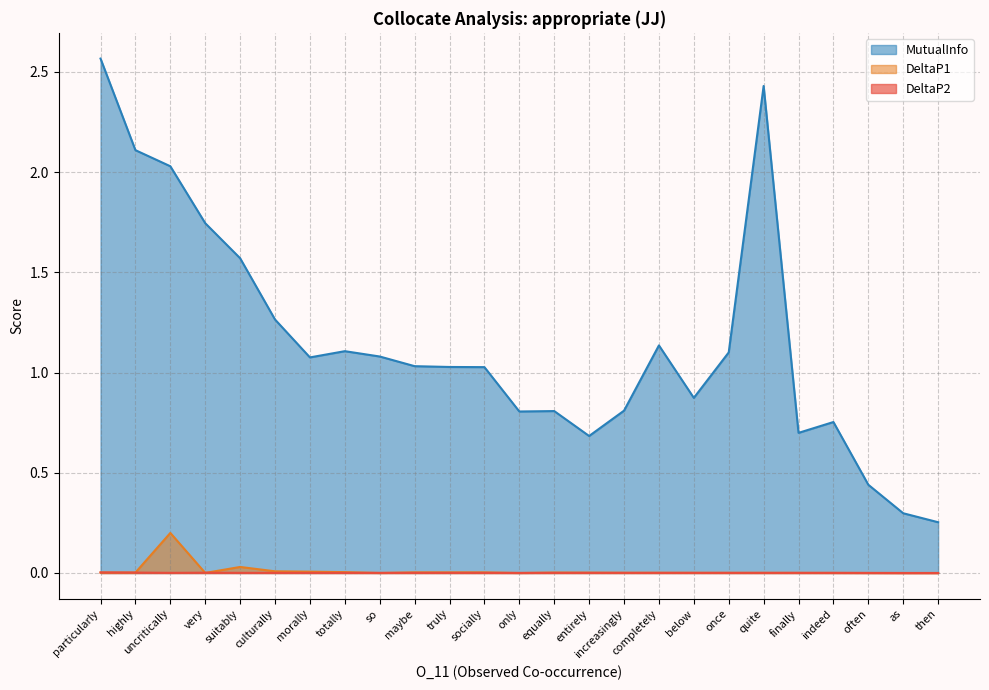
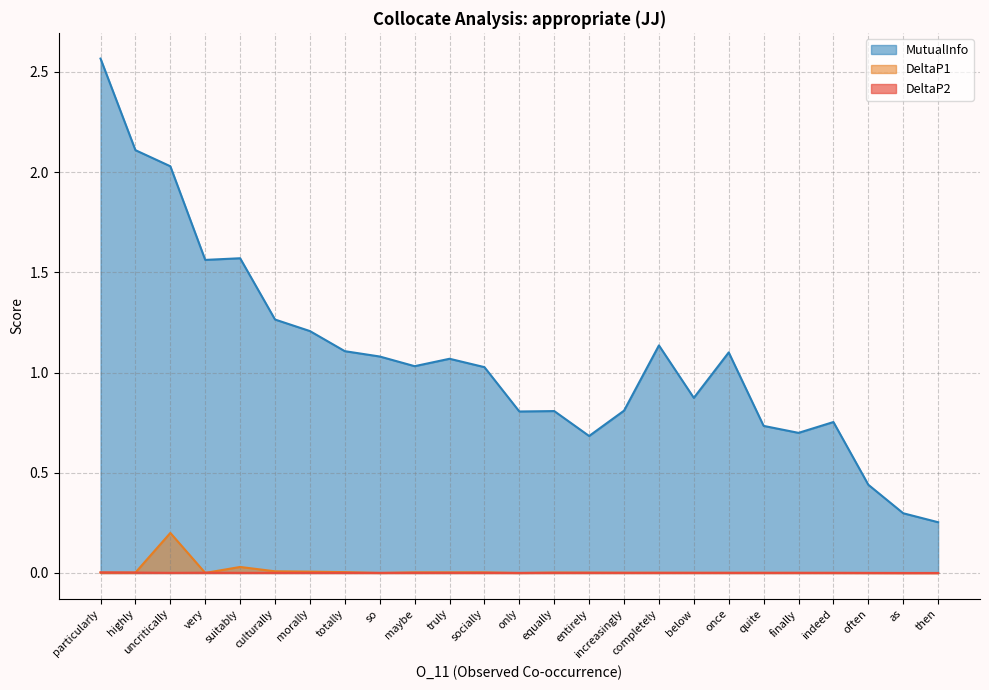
  {
    "MutualInfo": {
      "particularly": 2.57,
      "highly": 2.11,
      "uncritically": 2.03,
-     "very": 1.75,
+     "very": 1.56,
      "suitably": 1.57,
      "culturally": 1.26,
-     "morally": 1.08,
+     "morally": 1.21,
      "totally": 1.11,
      "so": 1.08,
      "maybe": 1.03,
-     "truly": 1.03,
+     "truly": 1.07,
      "socially": 1.03,
      "only": 0.81,
      "equally": 0.81,
      "entirely": 0.68,
      "increasingly": 0.81,
      "completely": 1.14,
      "below": 0.87,
      "once": 1.10,
-     "quite": 2.43,
+     "quite": 0.73,
      "finally": 0.70,
      "indeed": 0.75,
      "often": 0.44,
      "as": 0.30,
      "then": 0.25
    }
  }
